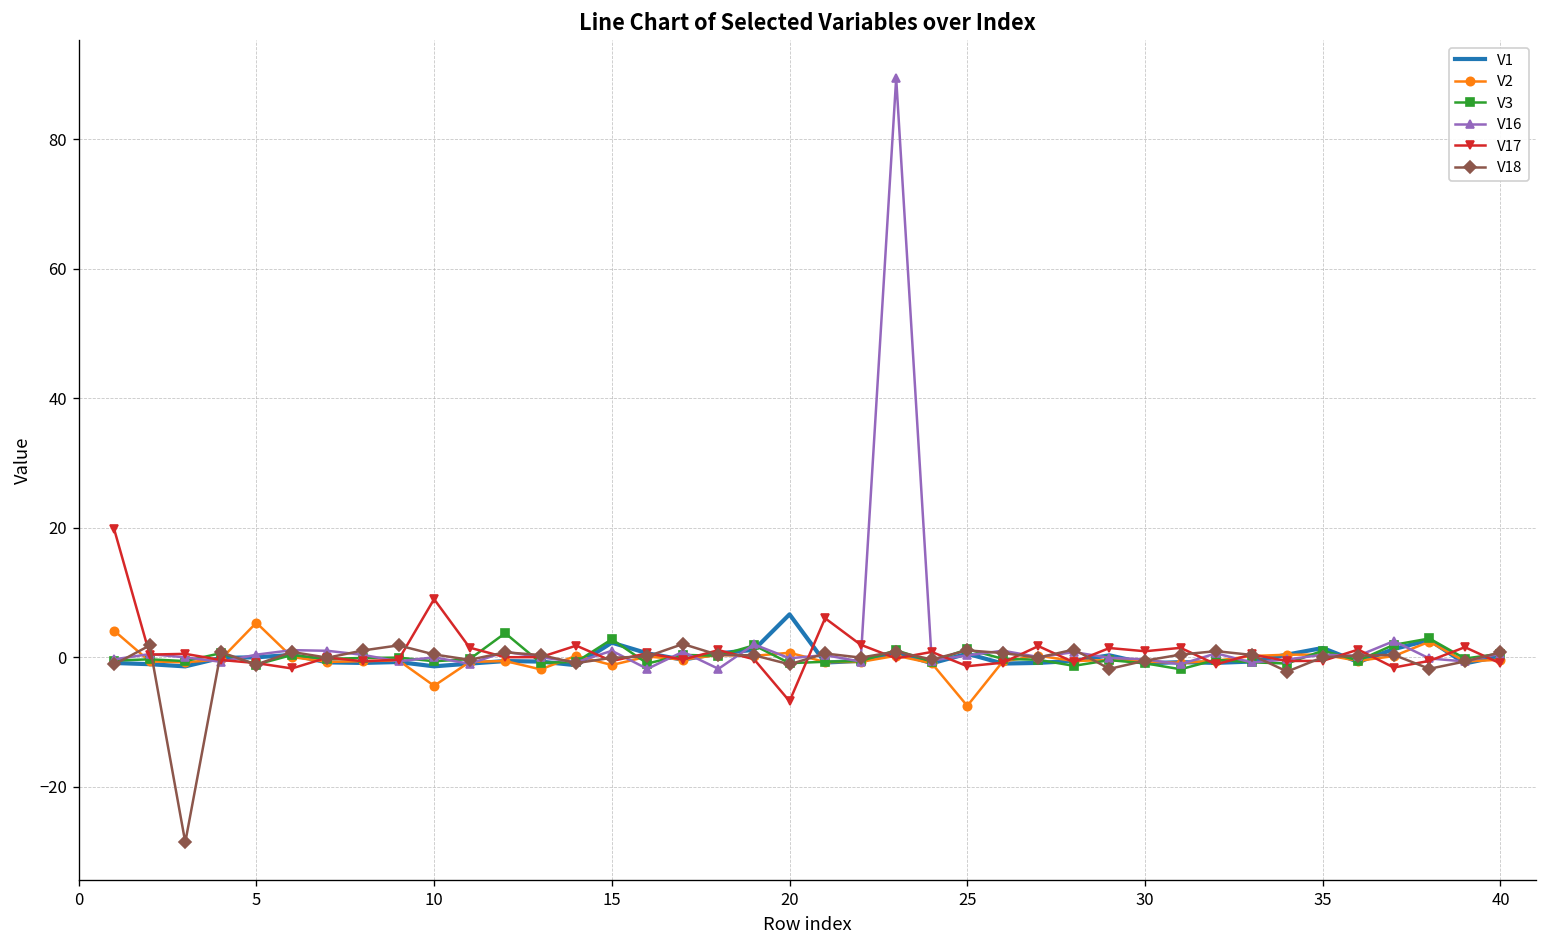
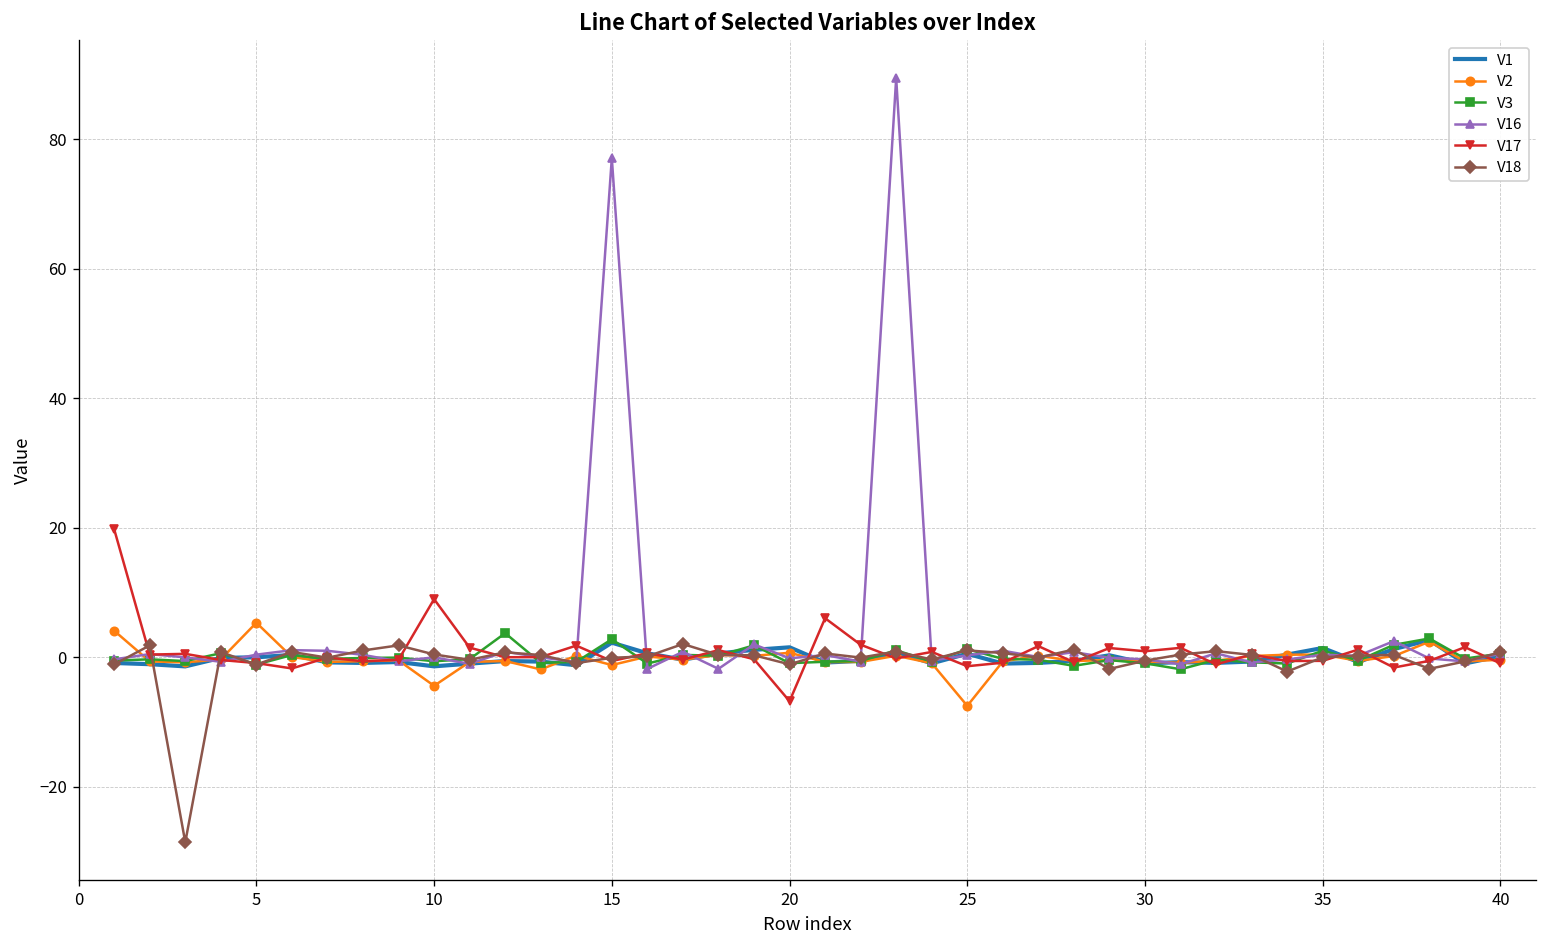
  {
    "V1": {
      "10": -1,
      "15": 2,
-     "20": 7
+     "20": 2
    },
    "V2": {
      "5": 5,
      "10": -4,
      "15": -1,
      "20": 1,
      "25": -7,
      "40": 0
    },
    "V3": {
      "10": -1,
      "15": 3
    },
    "V16": {
-     "15": 1,
+     "15": 77,
      "20": 0
    },
    "V17": {
      "10": 9,
      "15": -1,
      "20": -7,
      "25": -1,
      "30": 1,
      "35": -1,
      "40": -1
    },
    "V18": {
      "15": 0
    }
  }
